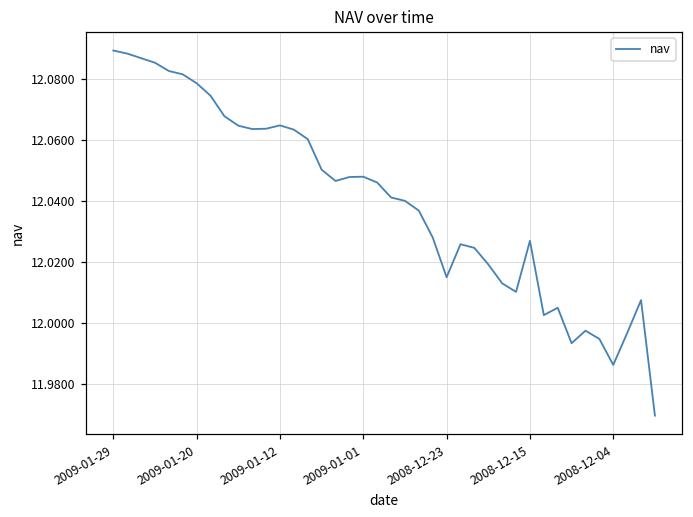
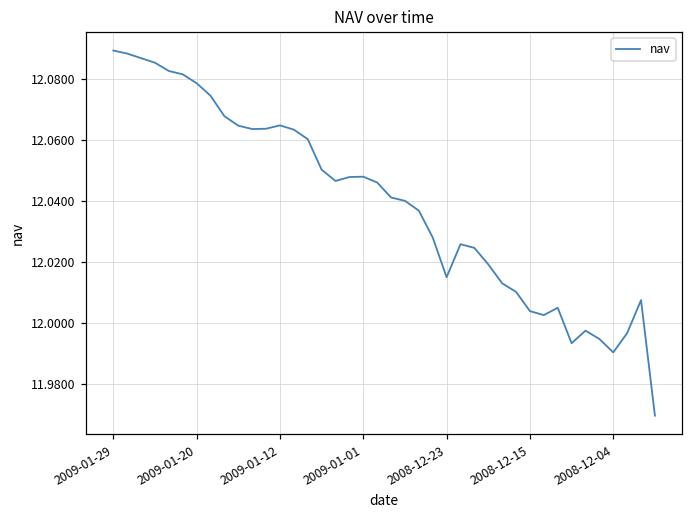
  {
    "2009-01-29": 12.089,
    "2009-01-20": 12.079,
    "2009-01-12": 12.065,
    "2009-01-01": 12.048,
    "2008-12-23": 12.015,
-   "2008-12-15": 12.027,
-   "2008-12-04": 11.986
+   "2008-12-15": 12.004,
+   "2008-12-04": 11.991
  }
